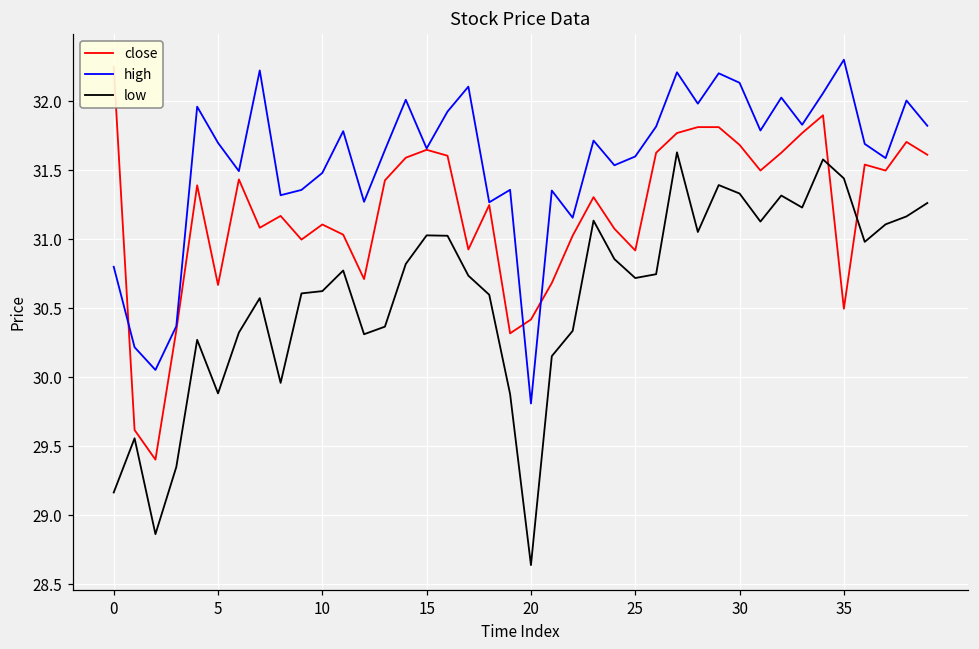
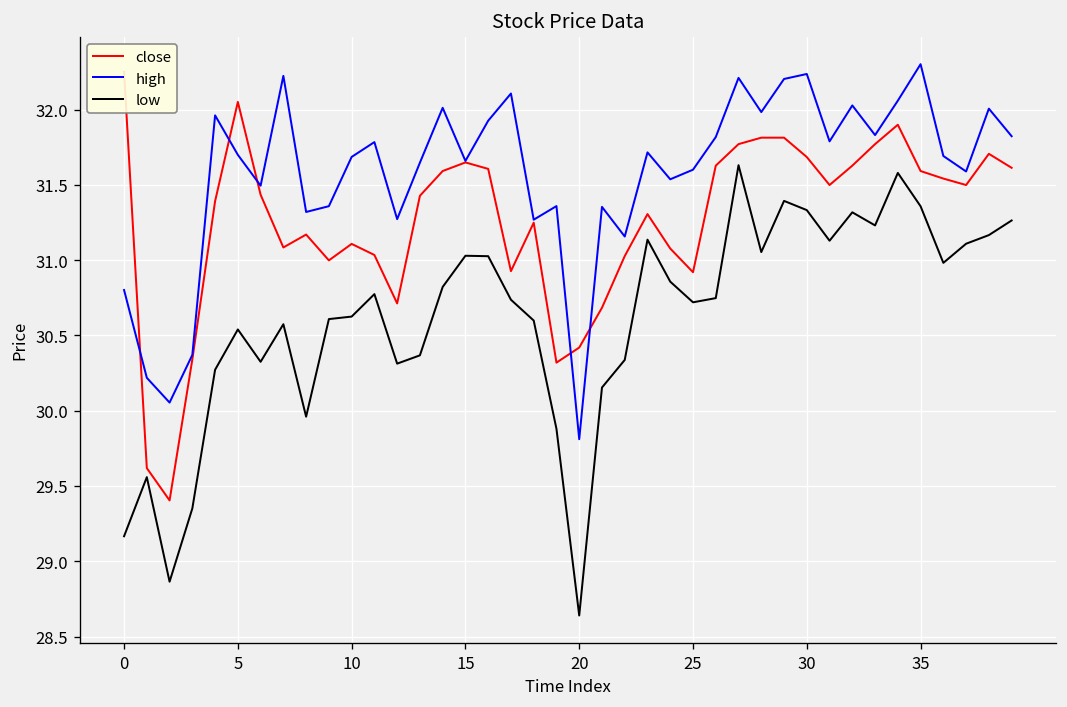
  {
    "close": {
-     "5": 30.67,
+     "5": 32.05,
      "10": 31.11,
      "20": 30.42,
      "25": 30.92,
      "30": 31.69,
-     "35": 30.50
+     "35": 31.59
    },
    "high": {
      "0": 30.80,
      "5": 31.70,
-     "10": 31.48,
+     "10": 31.69,
      "20": 29.81,
      "25": 31.60,
-     "30": 32.14,
+     "30": 32.24,
      "35": 32.30
    },
    "low": {
      "0": 29.17,
-     "5": 29.88,
+     "5": 30.54,
      "10": 30.63,
      "15": 31.03,
      "20": 28.64,
      "25": 30.72,
      "30": 31.33,
-     "35": 31.44
+     "35": 31.36
    }
  }
